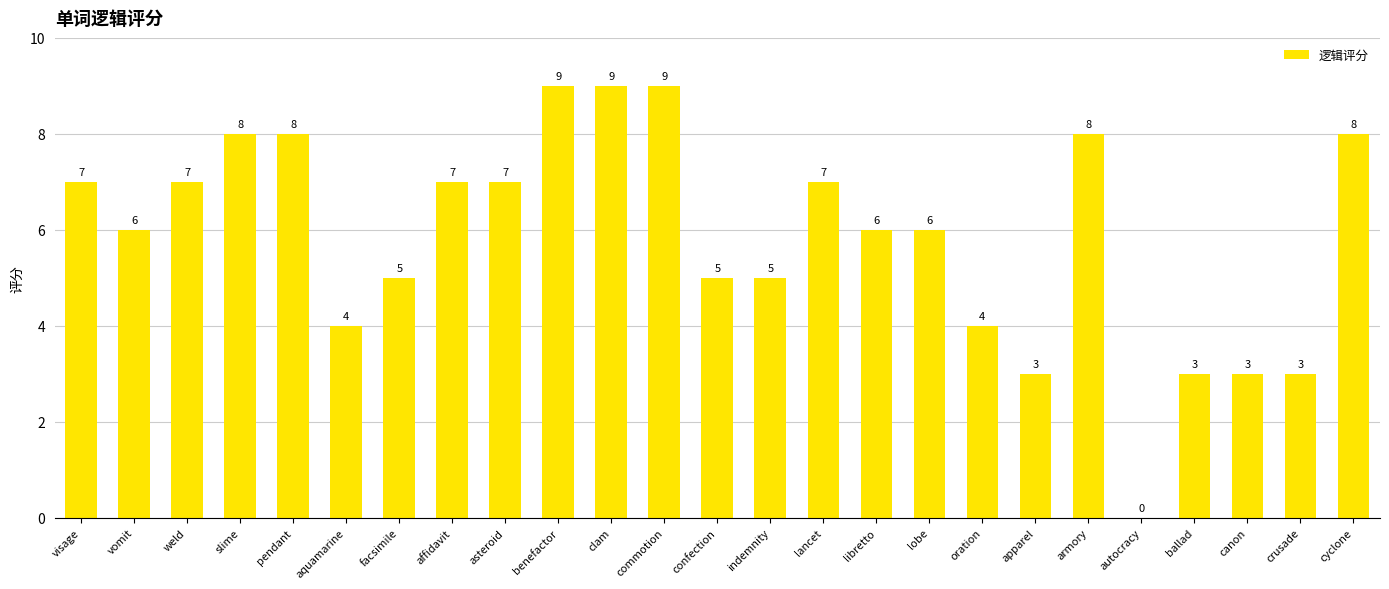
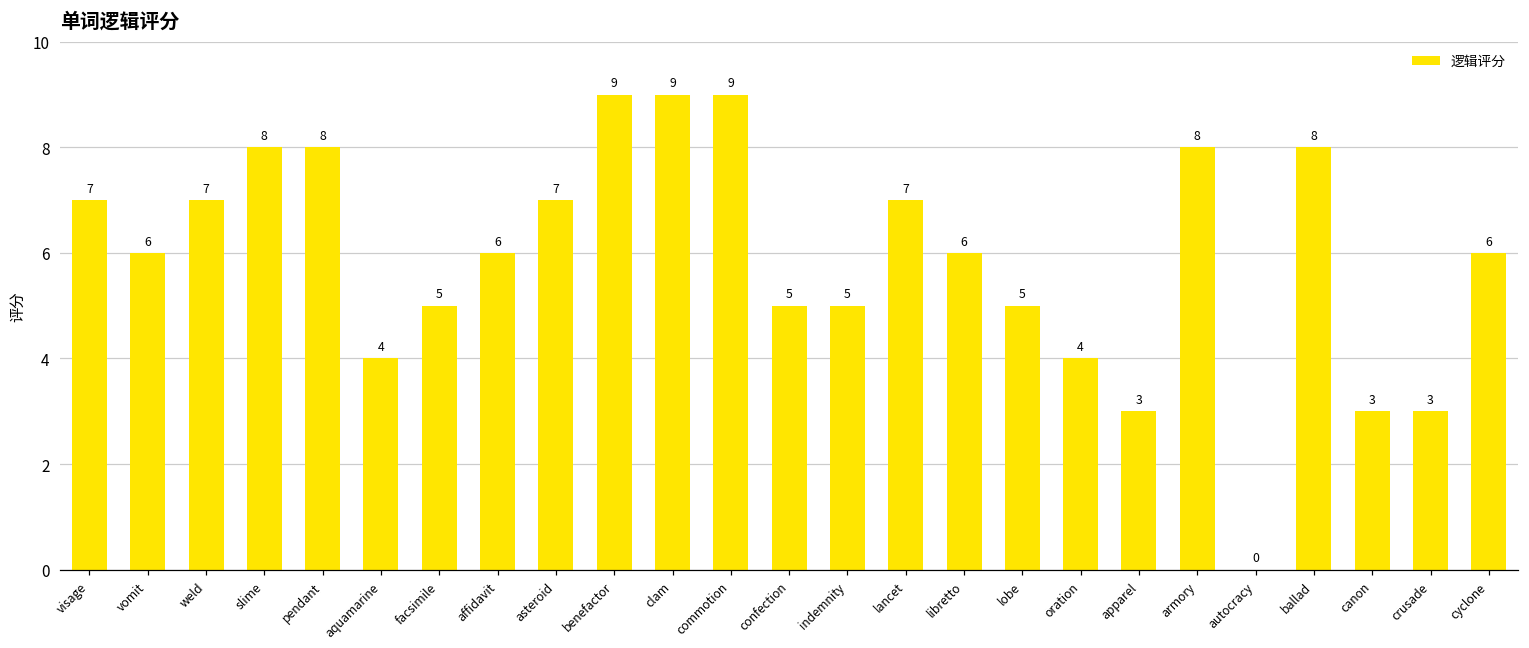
  {
    "visage": 7,
    "vomit": 6,
    "weld": 7,
    "slime": 8,
    "pendant": 8,
    "aquamarine": 4,
    "facsimile": 5,
-   "affidavit": 7,
+   "affidavit": 6,
    "asteroid": 7,
    "benefactor": 9,
    "clam": 9,
    "commotion": 9,
    "confection": 5,
    "indemnity": 5,
    "lancet": 7,
    "libretto": 6,
-   "lobe": 6,
+   "lobe": 5,
    "oration": 4,
    "apparel": 3,
    "armory": 8,
    "autocracy": 0,
-   "ballad": 3,
+   "ballad": 8,
    "canon": 3,
    "crusade": 3,
-   "cyclone": 8
+   "cyclone": 6
  }
